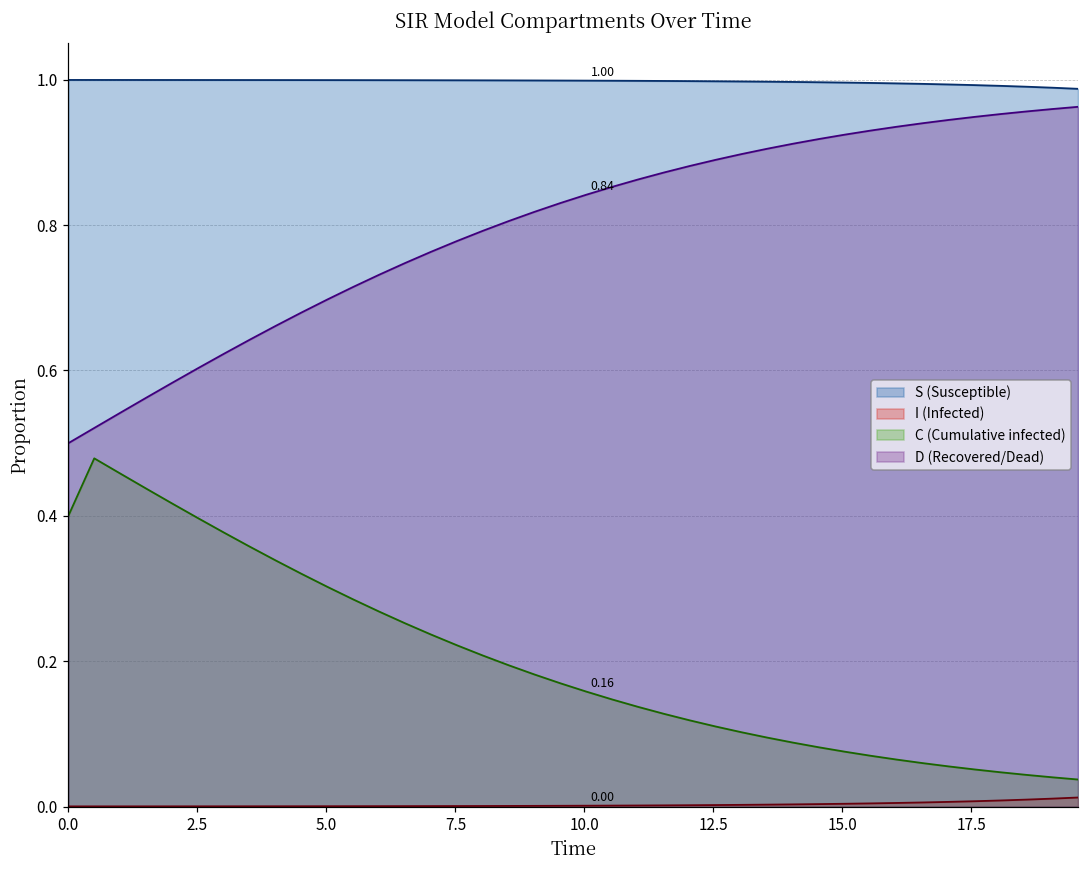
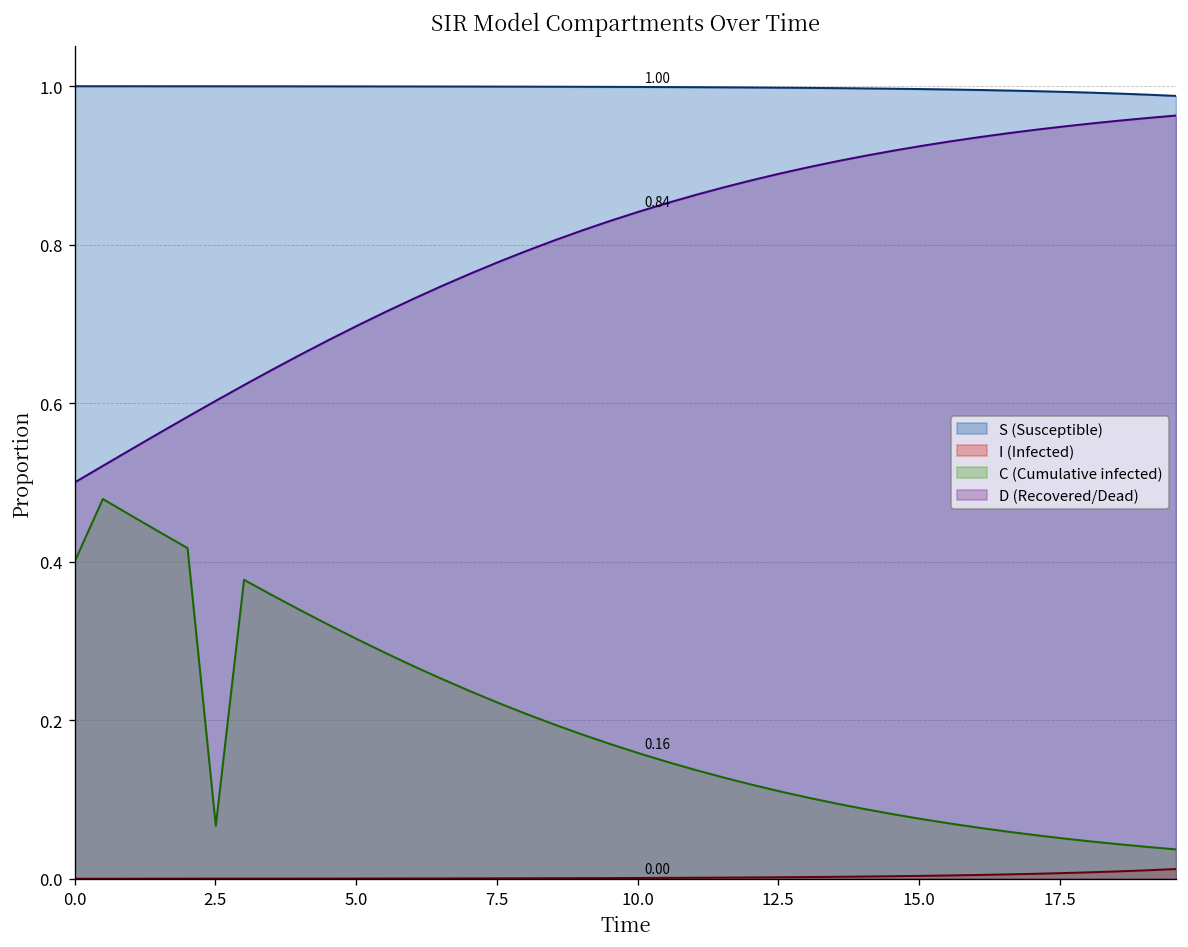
  {
    "I (Infected)": {
      "0.0": 0.00,
      "2.5": 0.00
    },
    "C (Cumulative infected)": {
      "0.0": 0.40,
-     "2.5": 0.40
+     "2.5": 0.07
    }
  }
